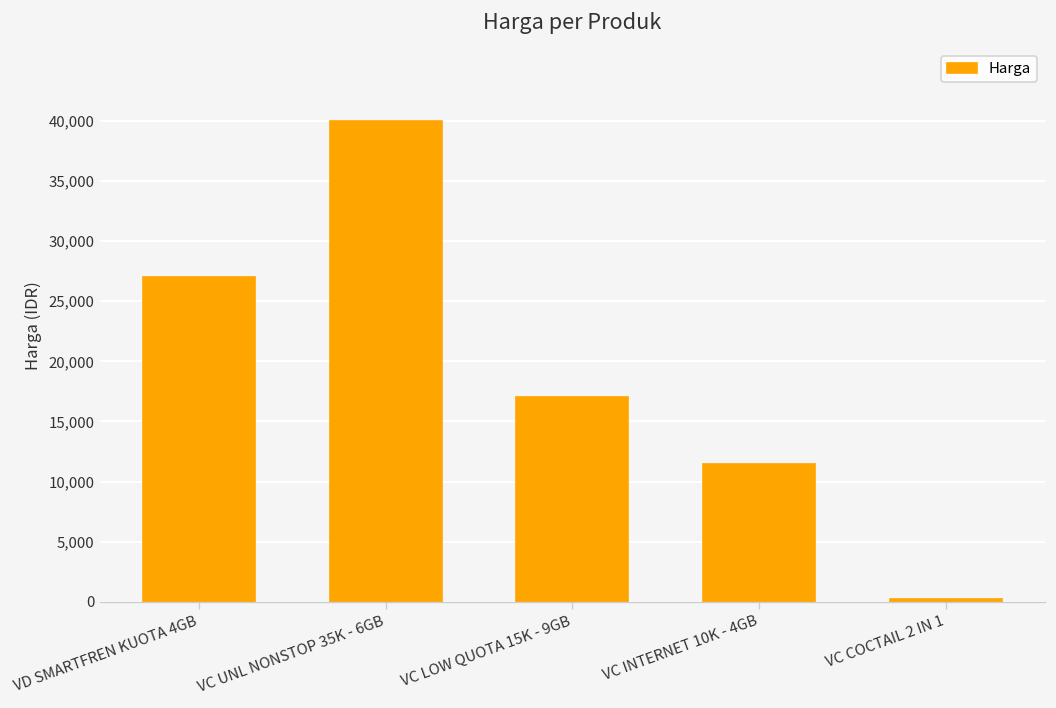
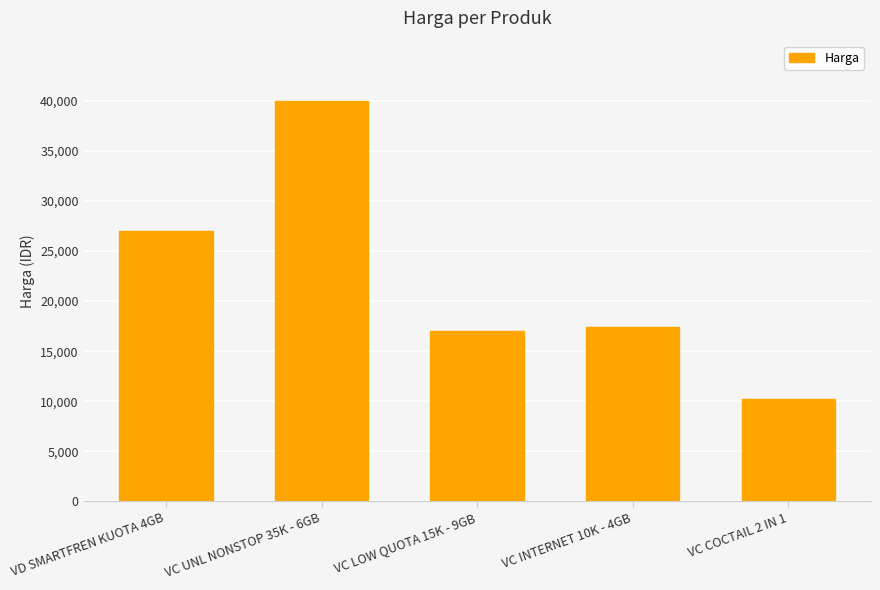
  {
    "VD SMARTFREN KUOTA 4GB": "27,000",
    "VC UNL NONSTOP 35K - 6GB": "40,000",
    "VC LOW QUOTA 15K - 9GB": "17,000",
-   "VC INTERNET 10K - 4GB": "11,500",
-   "VC COCTAIL 2 IN 1": "300"
+   "VC INTERNET 10K - 4GB": "17,400",
+   "VC COCTAIL 2 IN 1": "10,300"
  }
